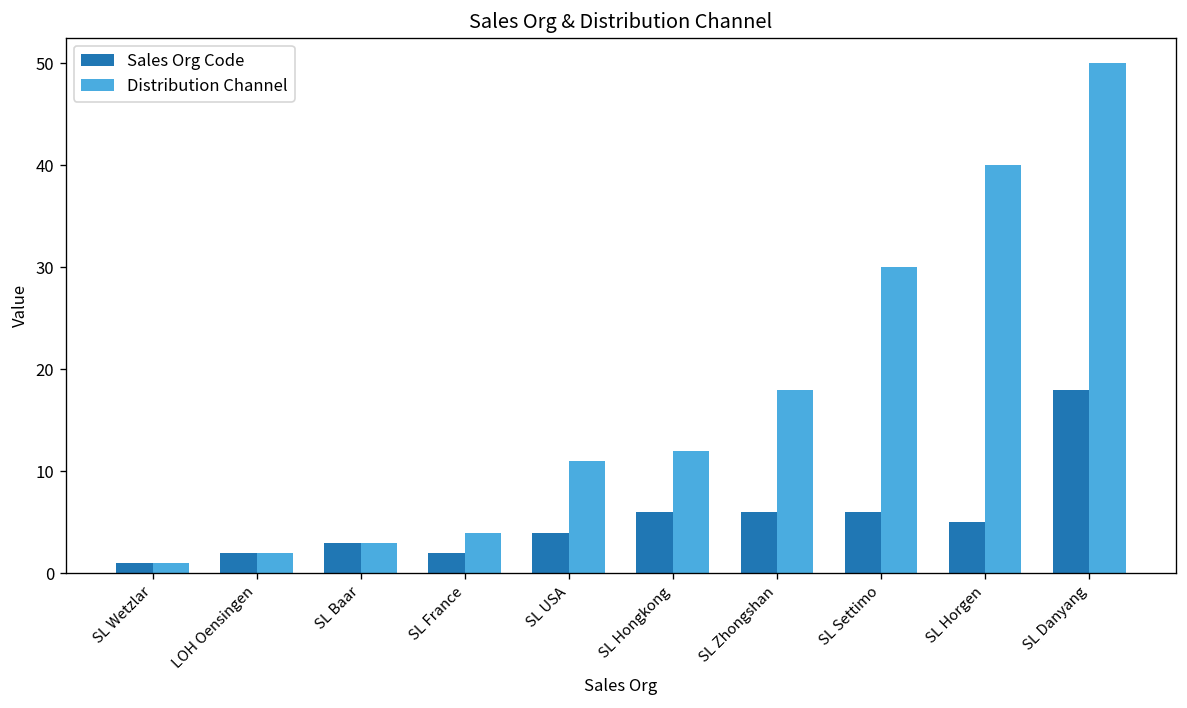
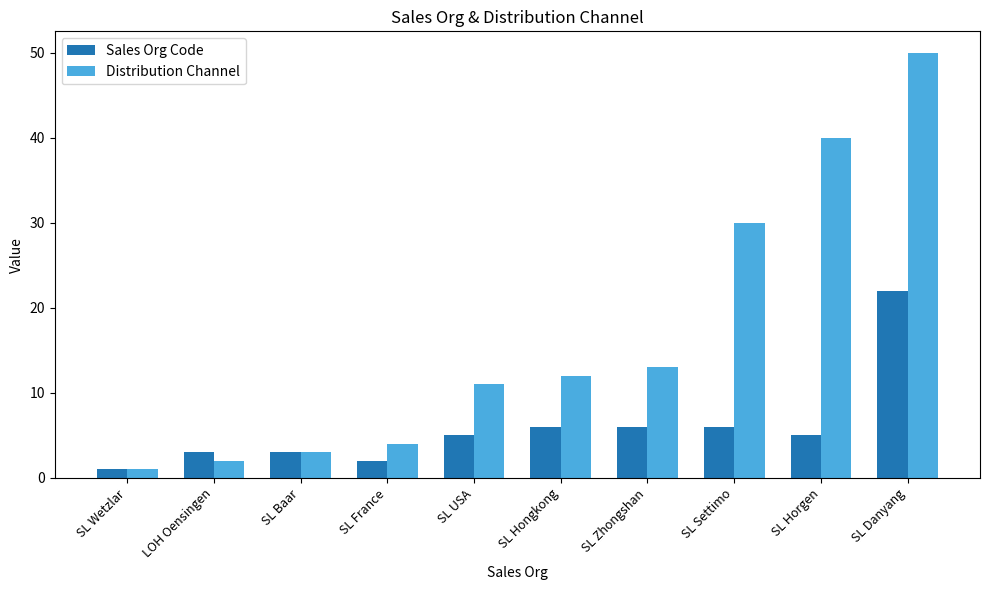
  {
    "Sales Org Code": {
      "SL Wetzlar": 1,
-     "LOH Oensingen": 2,
+     "LOH Oensingen": 3,
      "SL Baar": 3,
      "SL France": 2,
-     "SL USA": 4,
+     "SL USA": 5,
      "SL Hongkong": 6,
      "SL Zhongshan": 6,
      "SL Settimo": 6,
      "SL Horgen": 5,
-     "SL Danyang": 18
+     "SL Danyang": 22
    },
    "Distribution Channel": {
      "SL Wetzlar": 1,
      "LOH Oensingen": 2,
      "SL Baar": 3,
      "SL France": 4,
      "SL USA": 11,
      "SL Hongkong": 12,
-     "SL Zhongshan": 18,
+     "SL Zhongshan": 13,
      "SL Settimo": 30,
      "SL Horgen": 40,
      "SL Danyang": 50
    }
  }
